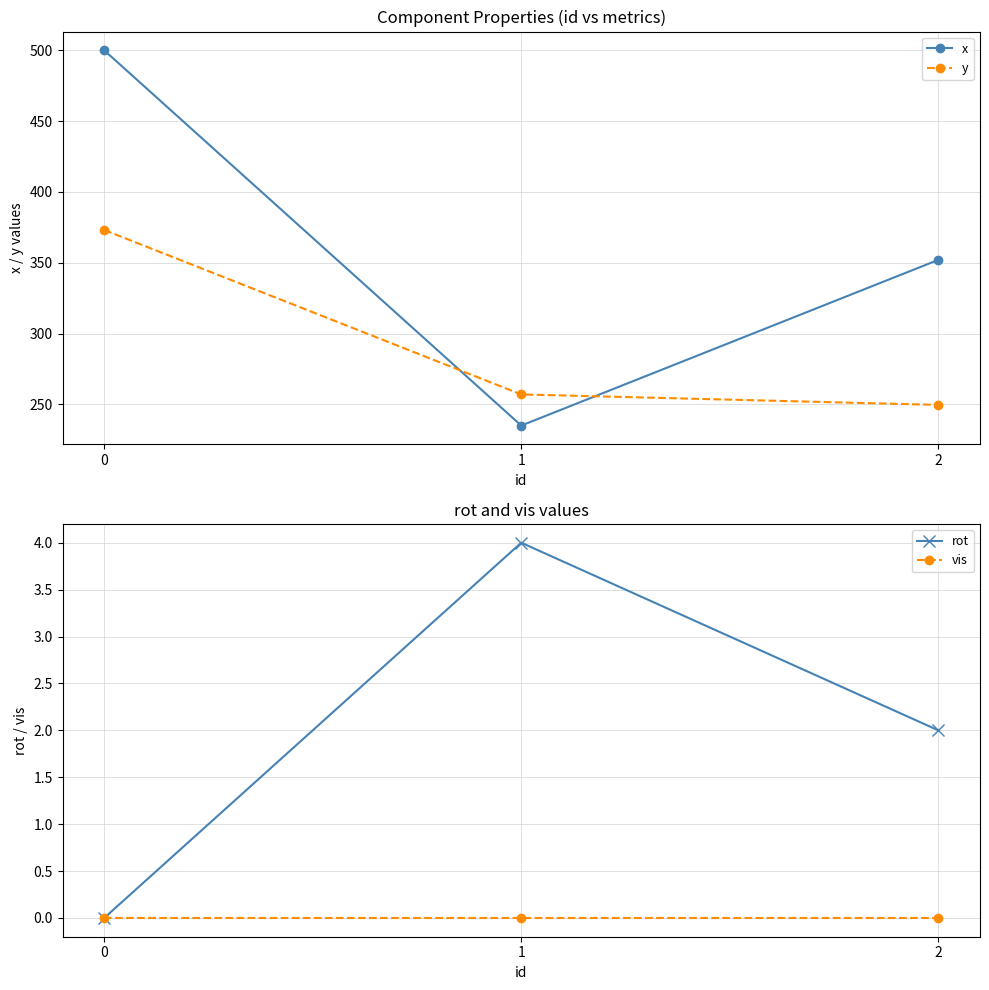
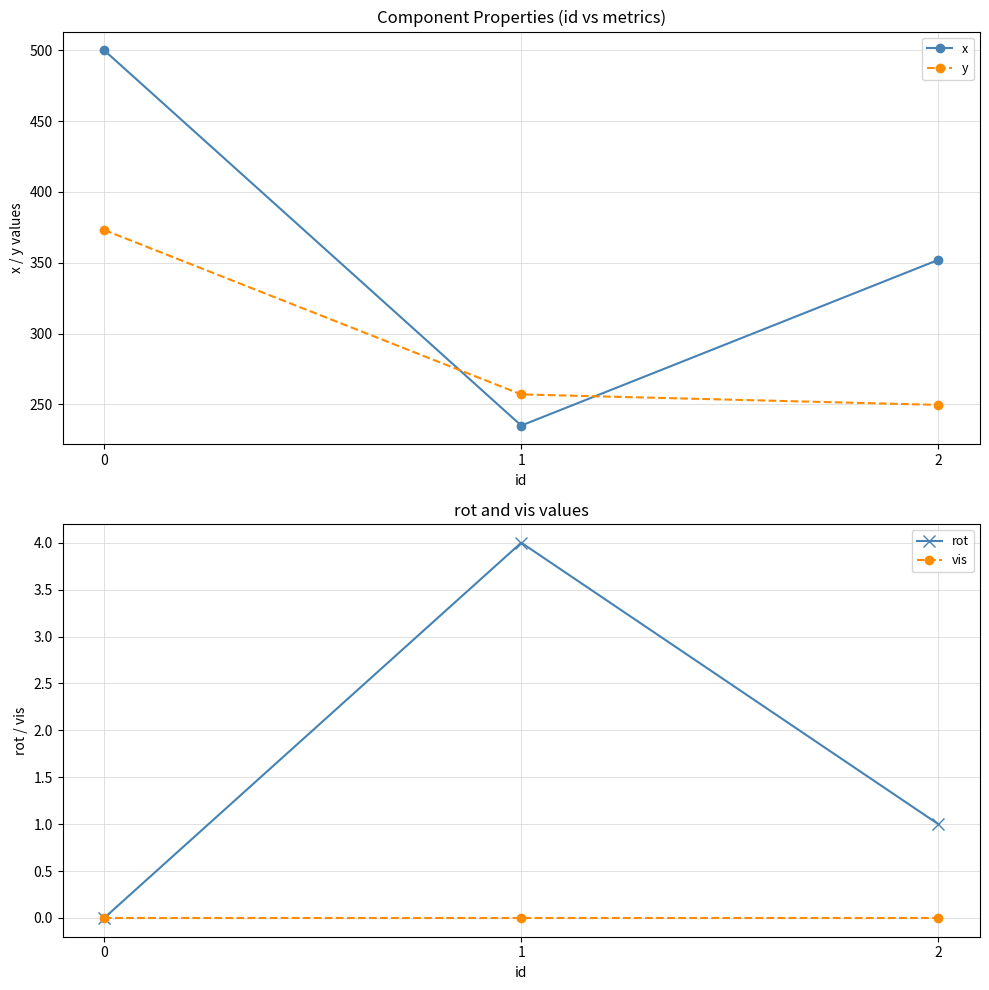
  {
    "Component Properties (id vs metrics)": {
      "x": {
        "0": 500,
        "1": 235,
        "2": 352
      },
      "y": {
        "0": 373,
        "1": 257,
        "2": 250
      }
    },
    "rot and vis values": {
      "rot": {
        "1": 4,
-       "2": 2
+       "2": 1
      },
      "vis": {
        "1": 0,
        "2": 0
      }
    }
  }
